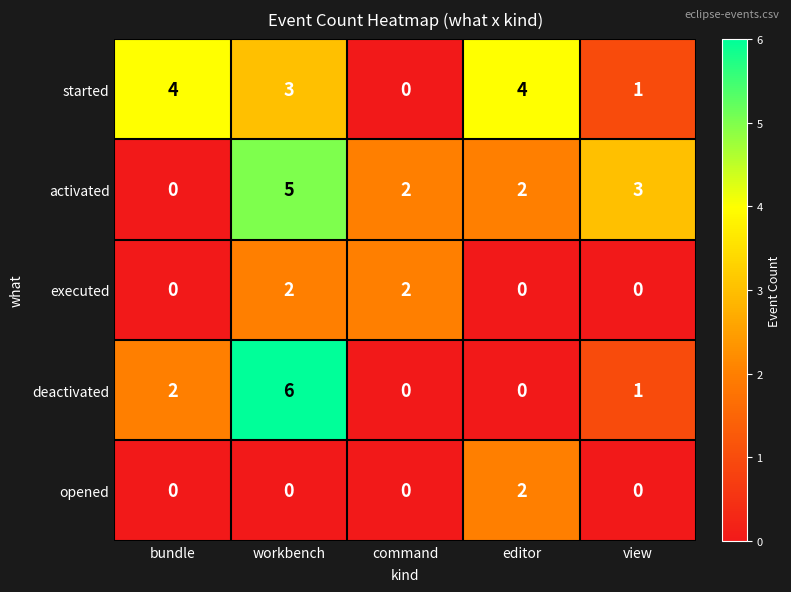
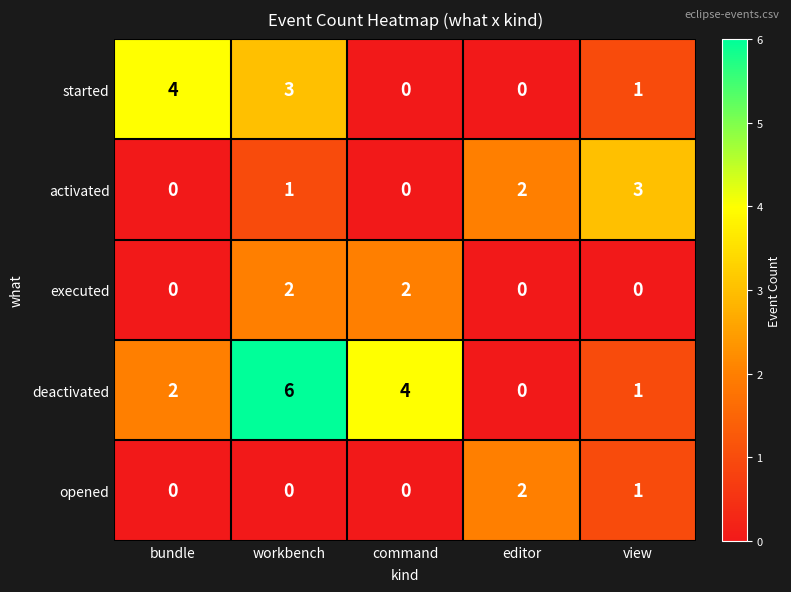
  {
    "started": {
      "bundle": 4,
      "workbench": 3,
      "command": 0,
-     "editor": 4,
+     "editor": 0,
      "view": 1
    },
    "activated": {
      "bundle": 0,
-     "workbench": 5,
-     "command": 2,
+     "workbench": 1,
+     "command": 0,
      "editor": 2,
      "view": 3
    },
    "executed": {
      "bundle": 0,
      "workbench": 2,
      "command": 2,
      "editor": 0,
      "view": 0
    },
    "deactivated": {
      "bundle": 2,
      "workbench": 6,
-     "command": 0,
+     "command": 4,
      "editor": 0,
      "view": 1
    },
    "opened": {
      "bundle": 0,
      "workbench": 0,
      "command": 0,
      "editor": 2,
-     "view": 0
+     "view": 1
    }
  }
